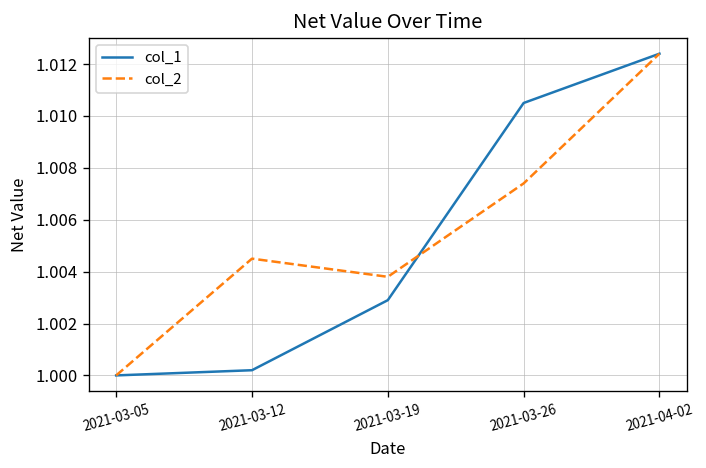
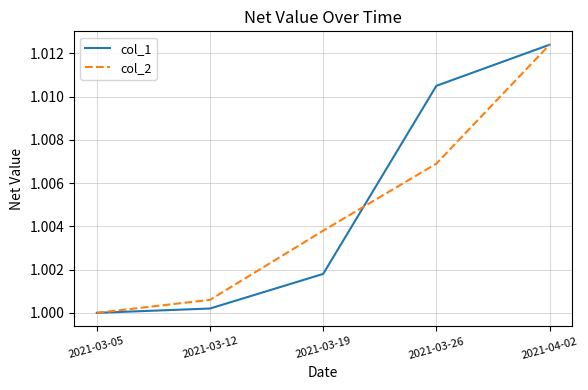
  {
    "col_1": {
      "2021-03-12": 1.0002,
-     "2021-03-19": 1.0029,
+     "2021-03-19": 1.0018,
      "2021-03-26": 1.0105
    },
    "col_2": {
-     "2021-03-12": 1.0045,
+     "2021-03-12": 1.0006,
      "2021-03-19": 1.0038,
-     "2021-03-26": 1.0074
+     "2021-03-26": 1.0069
    }
  }
